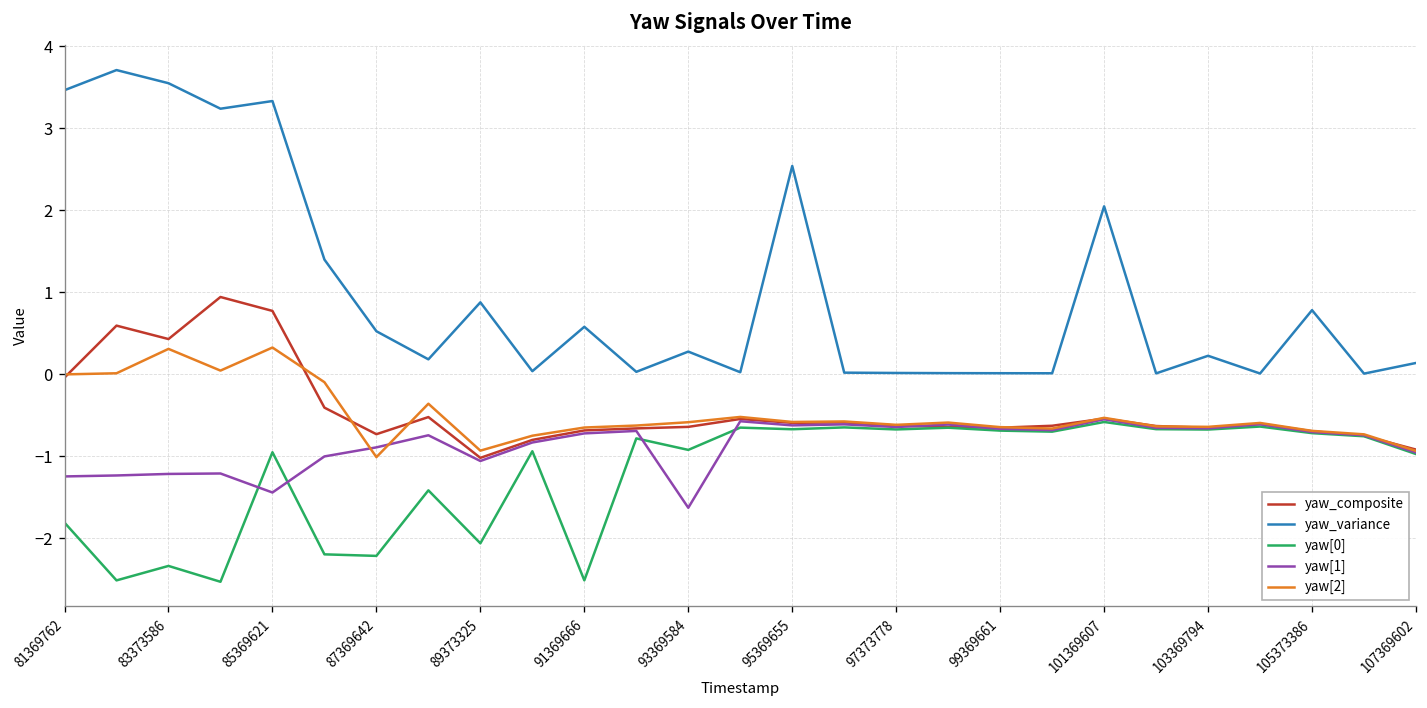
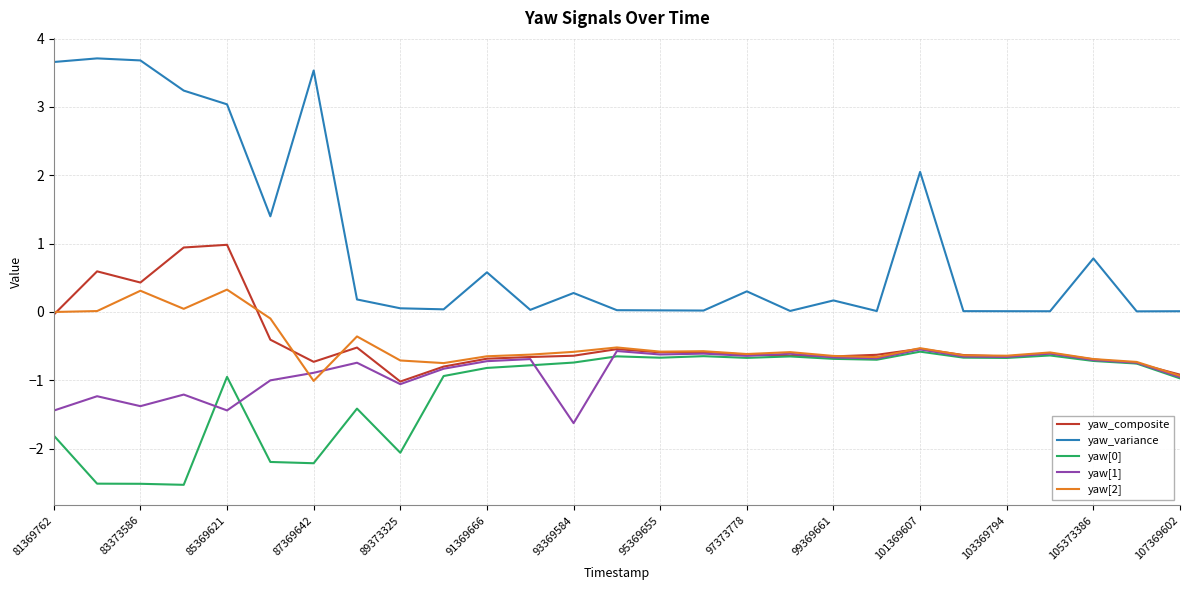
  {
    "yaw_composite": {
      "81369762": 0.0,
      "83373586": 0.4,
-     "85369621": 0.8,
+     "85369621": 1.0,
      "87369642": -0.7,
      "89373325": -1.0,
      "93369584": -0.6
    },
    "yaw_variance": {
-     "81369762": 3.5,
-     "83373586": 3.6,
-     "85369621": 3.3,
-     "87369642": 0.5,
-     "89373325": 0.9,
+     "81369762": 3.7,
+     "83373586": 3.7,
+     "85369621": 3.0,
+     "87369642": 3.5,
+     "89373325": 0.1,
      "91369666": 0.6,
      "93369584": 0.3,
-     "95369655": 2.5,
-     "97373778": 0.0,
-     "99369661": 0.0,
+     "95369655": 0.0,
+     "97373778": 0.3,
+     "99369661": 0.2,
      "101369607": 2.0,
-     "103369794": 0.2,
+     "103369794": 0.0,
      "105373386": 0.8,
-     "107369602": 0.1
+     "107369602": 0.0
    },
    "yaw[0]": {
      "81369762": -1.8,
-     "83373586": -2.3,
+     "83373586": -2.5,
      "85369621": -0.9,
      "87369642": -2.2,
      "89373325": -2.1,
-     "91369666": -2.5,
-     "93369584": -0.9,
+     "91369666": -0.8,
+     "93369584": -0.7,
      "95369655": -0.7
    },
    "yaw[1]": {
-     "81369762": -1.2,
-     "83373586": -1.2,
+     "81369762": -1.4,
+     "83373586": -1.4,
      "85369621": -1.4,
      "87369642": -0.9,
      "89373325": -1.1,
      "93369584": -1.6
    },
    "yaw[2]": {
      "81369762": 0.0,
      "83373586": 0.3,
      "85369621": 0.3,
      "87369642": -1.0,
-     "89373325": -0.9,
+     "89373325": -0.7,
      "93369584": -0.6
    }
  }
